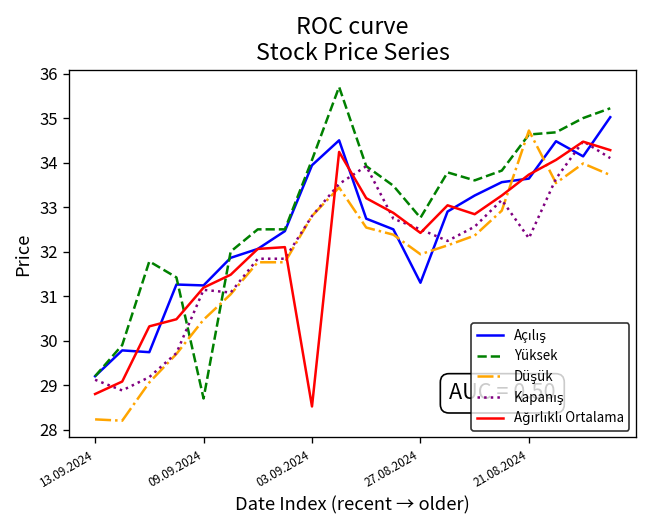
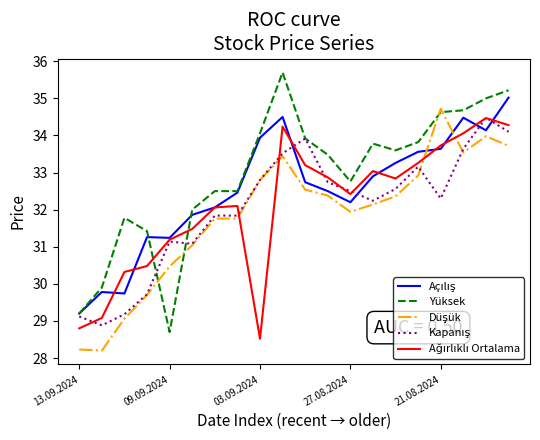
  {
    "Açılış": {
      "03.09.2024": 33.9,
-     "27.08.2024": 31.3,
+     "27.08.2024": 32.2,
      "21.08.2024": 33.6
    },
    "Yüksek": {
      "09.09.2024": 28.7,
      "03.09.2024": 34.1,
      "27.08.2024": 32.8,
      "21.08.2024": 34.6
    },
    "Düşük": {
      "13.09.2024": 28.2,
      "09.09.2024": 30.5,
      "27.08.2024": 31.9,
      "21.08.2024": 34.7
    },
    "Kapanış": {
      "13.09.2024": 29.1,
      "27.08.2024": 32.5,
      "21.08.2024": 32.3
    },
    "Ağırlıklı Ortalama": {
      "13.09.2024": 28.8,
      "03.09.2024": 28.5,
      "27.08.2024": 32.4,
      "21.08.2024": 33.7
    }
  }
